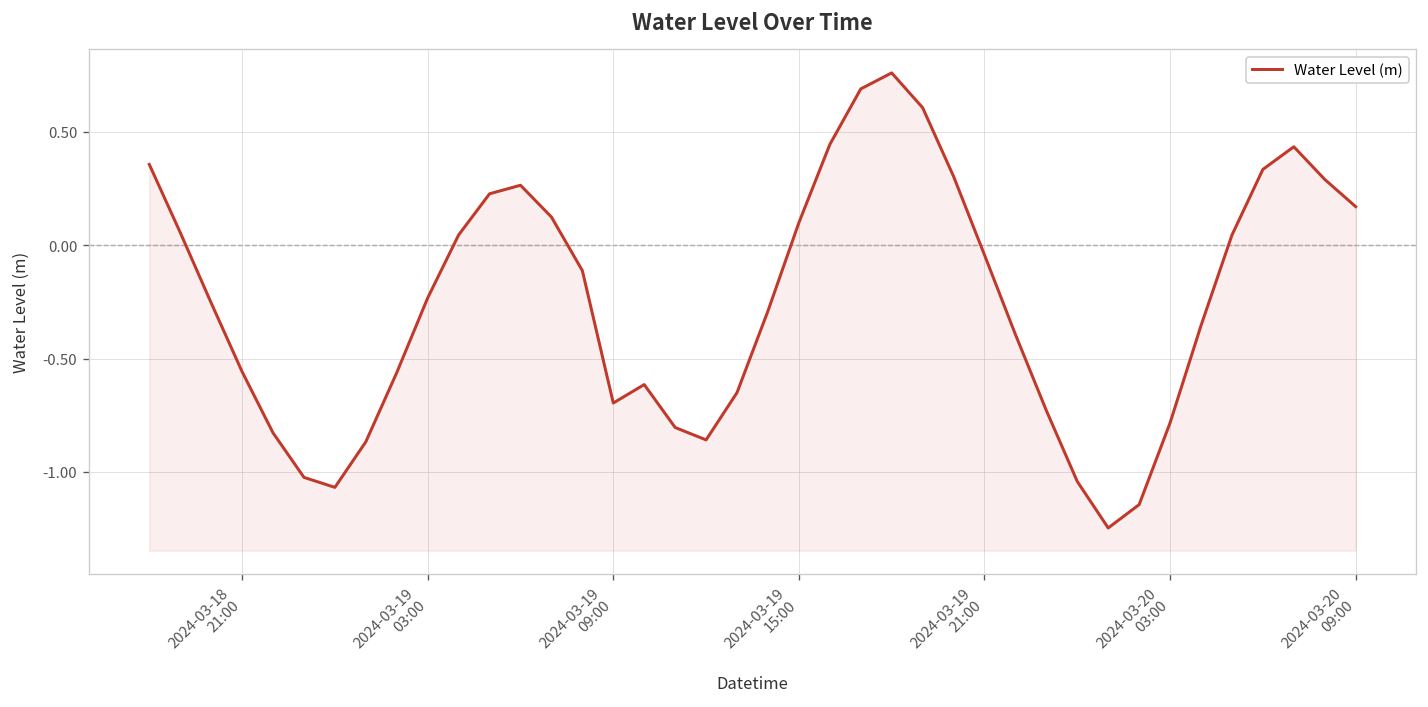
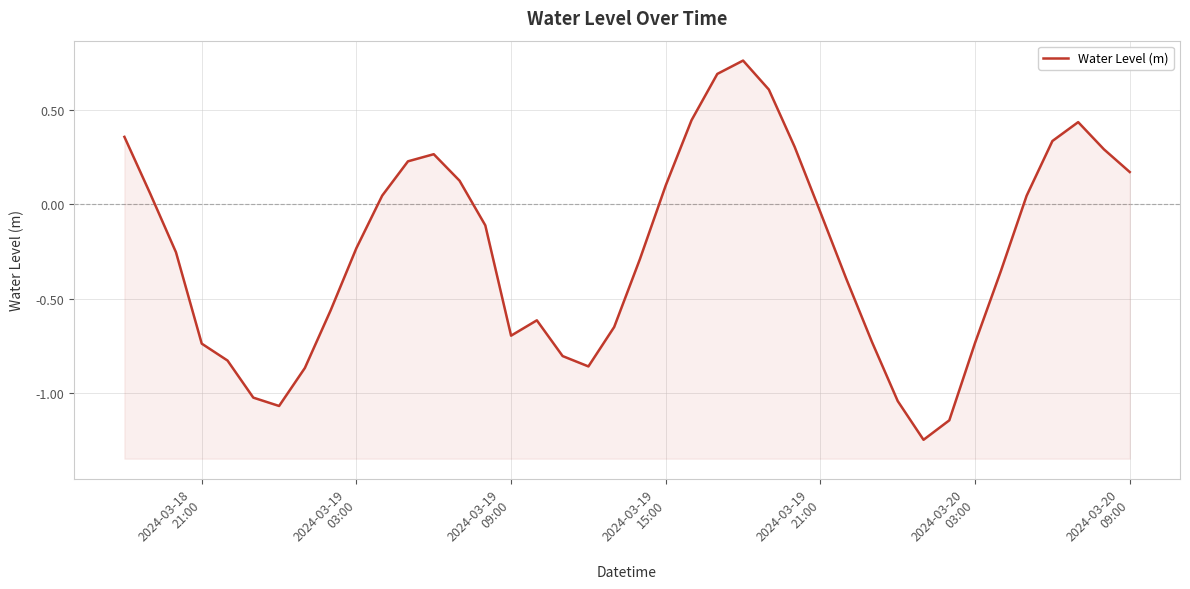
  {
-   "2024-03-18 21:00": -0.56,
+   "2024-03-18 21:00": -0.74,
    "2024-03-19 03:00": -0.23,
    "2024-03-19 09:00": -0.70,
    "2024-03-19 15:00": 0.10,
    "2024-03-19 21:00": -0.04,
-   "2024-03-20 03:00": -0.78,
+   "2024-03-20 03:00": -0.73,
    "2024-03-20 09:00": 0.17
  }
